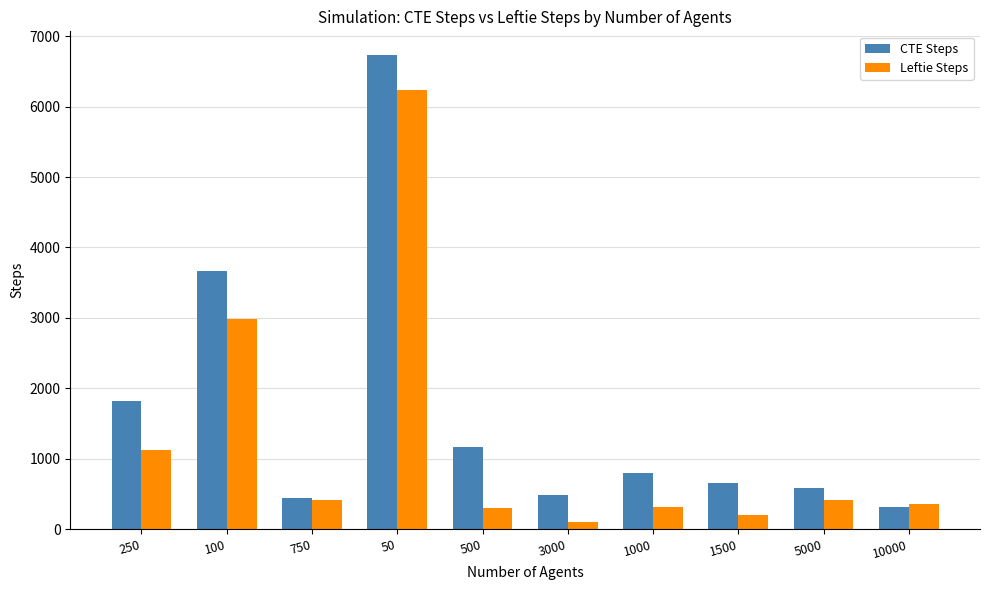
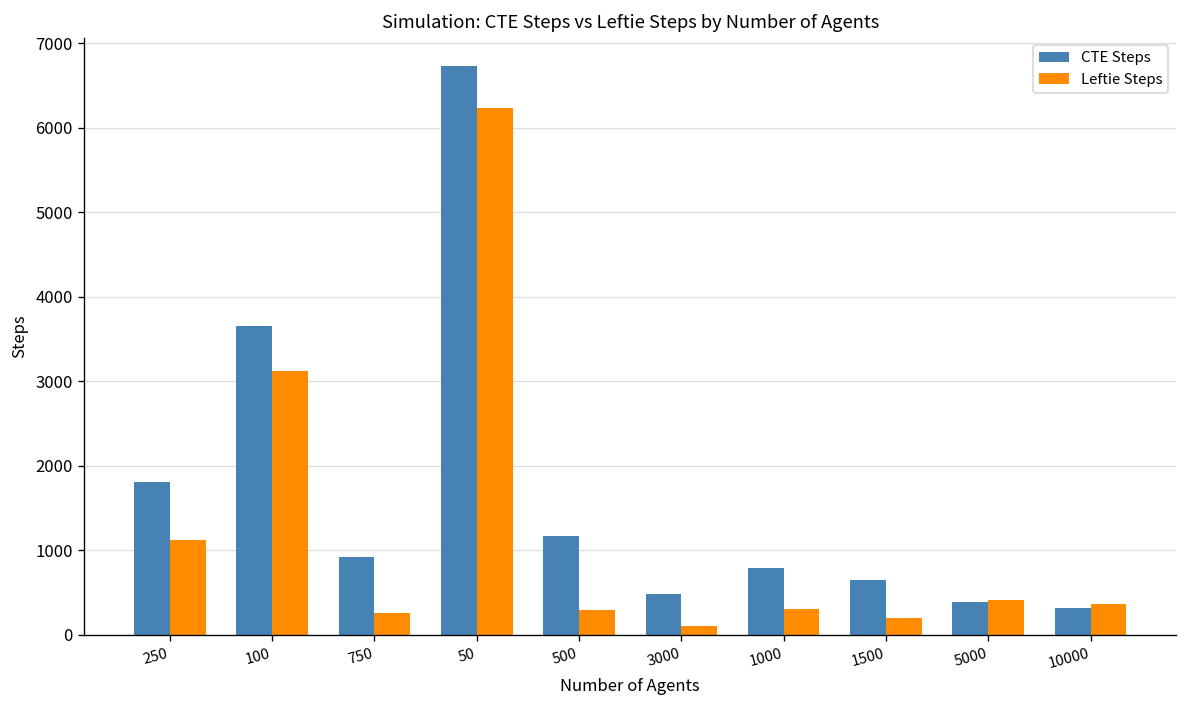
  {
    "CTE Steps": {
      "250": 1800,
      "100": 3700,
-     "750": 400,
+     "750": 900,
      "50": 6700,
      "500": 1200,
      "3000": 500,
      "1000": 800,
      "1500": 700,
-     "5000": 600,
+     "5000": 400,
      "10000": 300
    },
    "Leftie Steps": {
      "250": 1100,
-     "100": 3000,
-     "750": 400,
+     "100": 3100,
+     "750": 300,
      "50": 6200,
      "500": 300,
      "3000": 100,
      "1000": 300,
      "1500": 200,
      "5000": 400,
      "10000": 400
    }
  }
